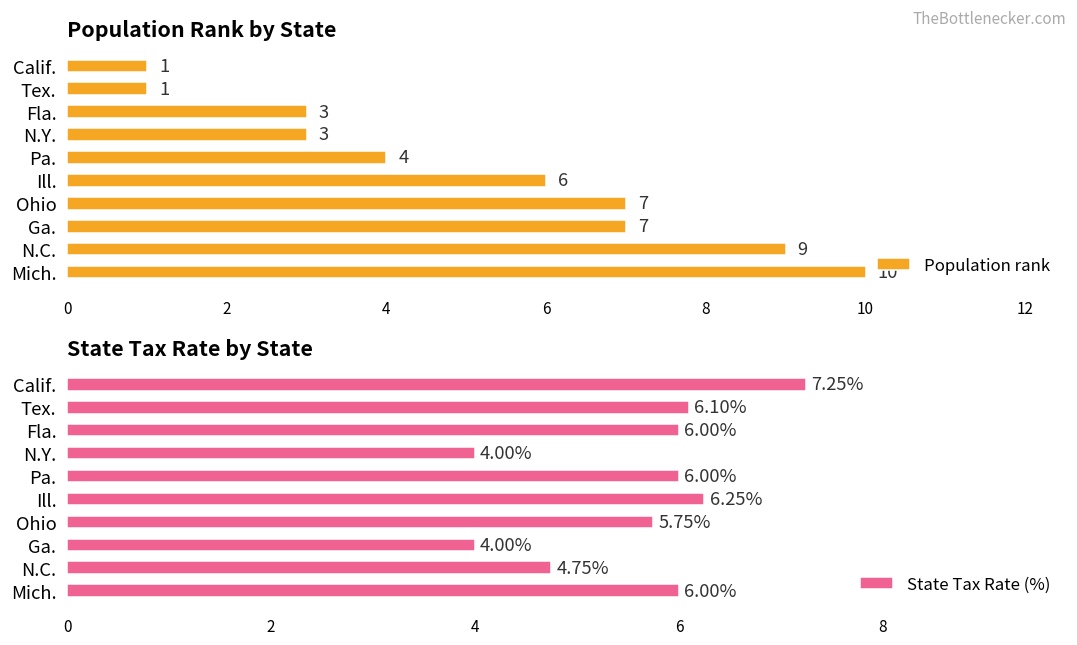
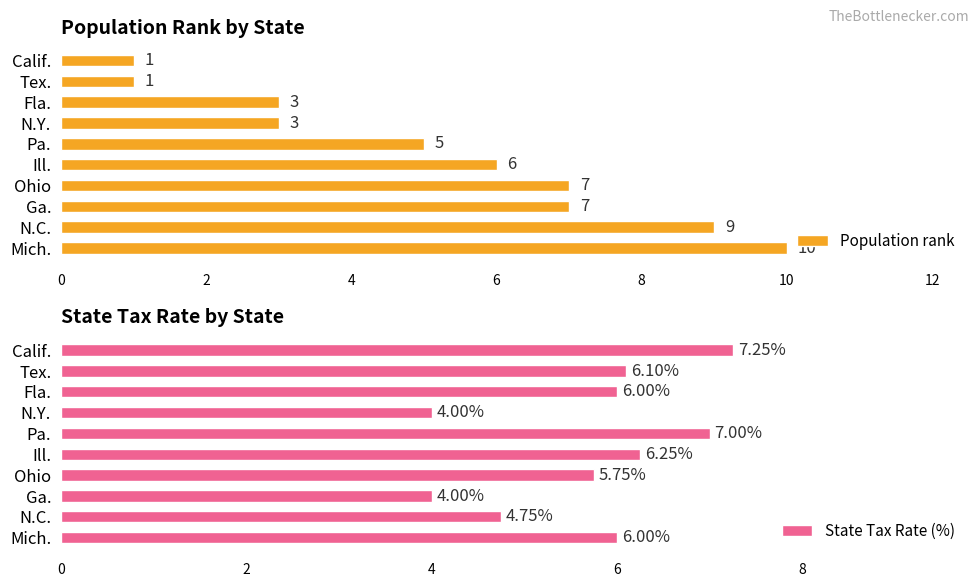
  {
    "Population Rank by State": {
      "Calif.": "1",
      "Tex.": "1",
      "Fla.": "3",
      "N.Y.": "3",
-     "Pa.": "4",
+     "Pa.": "5",
      "Ill.": "6",
      "Ohio": "7",
      "Ga.": "7",
      "N.C.": "9",
      "Mich.": "10"
    },
    "State Tax Rate by State": {
      "Calif.": "7.25%",
      "Tex.": "6.10%",
      "Fla.": "6.00%",
      "N.Y.": "4.00%",
-     "Pa.": "6.00%",
+     "Pa.": "7.00%",
      "Ill.": "6.25%",
      "Ohio": "5.75%",
      "Ga.": "4.00%",
      "N.C.": "4.75%",
      "Mich.": "6.00%"
    }
  }
